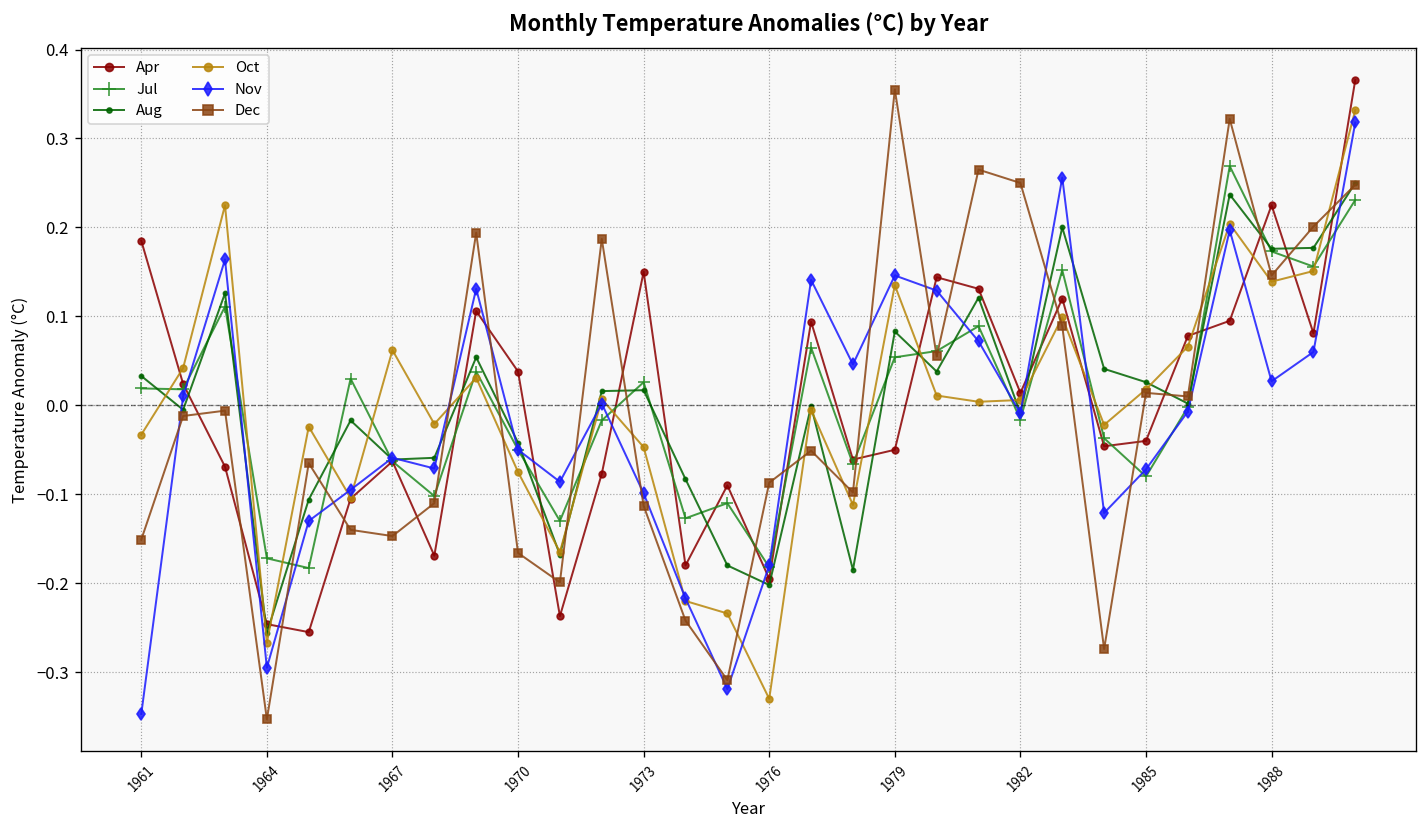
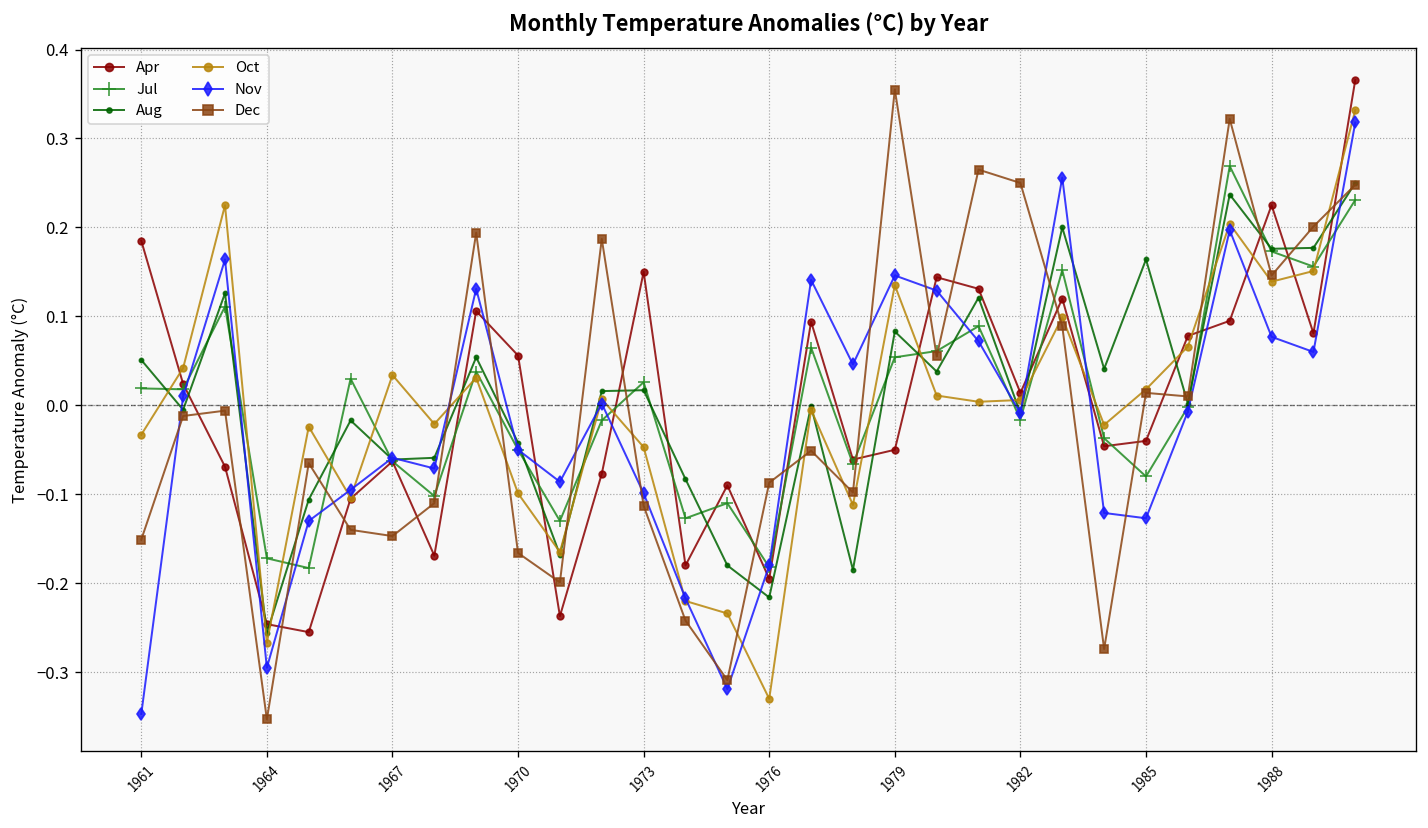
  {
    "Apr": {
      "1961": 0.19,
      "1964": -0.25,
-     "1970": 0.04,
+     "1970": 0.06,
      "1973": 0.15,
      "1976": -0.20,
      "1979": -0.05,
      "1982": 0.01,
      "1985": -0.04,
      "1988": 0.23
    },
    "Jul": {
      "1961": 0.02,
      "1964": -0.17,
      "1973": 0.03,
      "1979": 0.05,
      "1982": -0.02,
      "1985": -0.08
    },
    "Aug": {
-     "1961": 0.03,
+     "1961": 0.05,
      "1964": -0.26,
      "1970": -0.04,
      "1973": 0.02,
-     "1976": -0.20,
+     "1976": -0.22,
      "1979": 0.08,
-     "1985": 0.03
+     "1985": 0.16
    },
    "Oct": {
      "1961": -0.03,
      "1964": -0.27,
-     "1967": 0.06,
-     "1970": -0.08,
+     "1967": 0.03,
+     "1970": -0.10,
      "1973": -0.05,
      "1976": -0.33,
      "1979": 0.14,
      "1982": 0.01,
      "1985": 0.02,
      "1988": 0.14
    },
    "Nov": {
      "1961": -0.35,
      "1964": -0.30,
      "1973": -0.10,
      "1979": 0.15,
-     "1985": -0.07,
-     "1988": 0.03
+     "1985": -0.13,
+     "1988": 0.08
    },
    "Dec": {
      "1961": -0.15,
      "1964": -0.35,
      "1967": -0.15,
      "1970": -0.17,
      "1973": -0.11,
      "1976": -0.09,
      "1979": 0.36,
      "1982": 0.25,
      "1985": 0.01,
      "1988": 0.15
    }
  }
